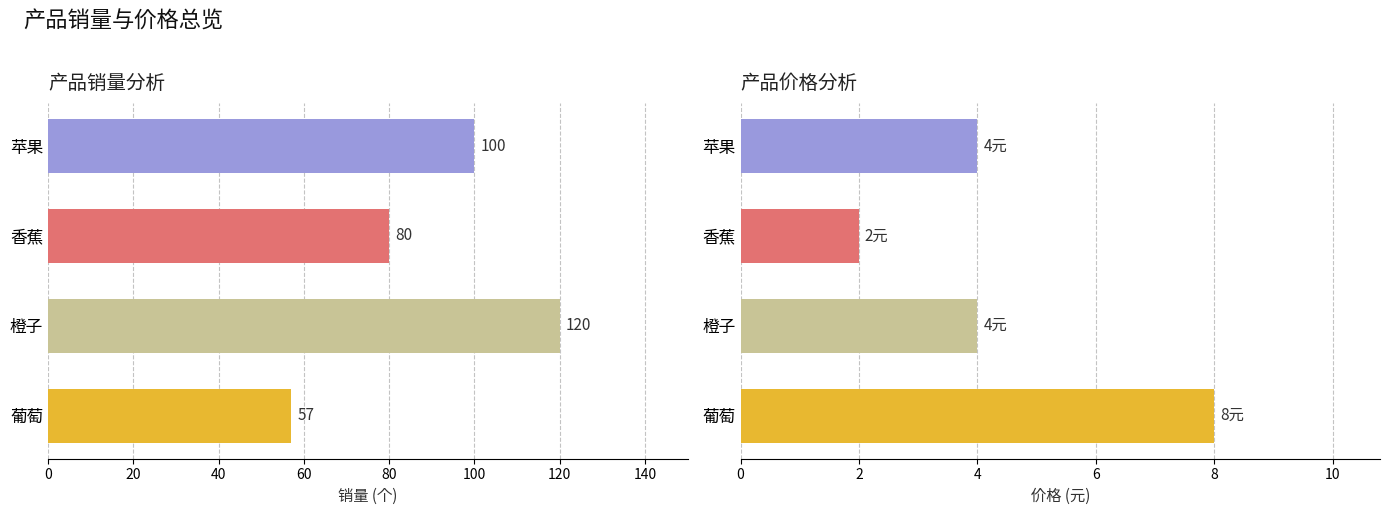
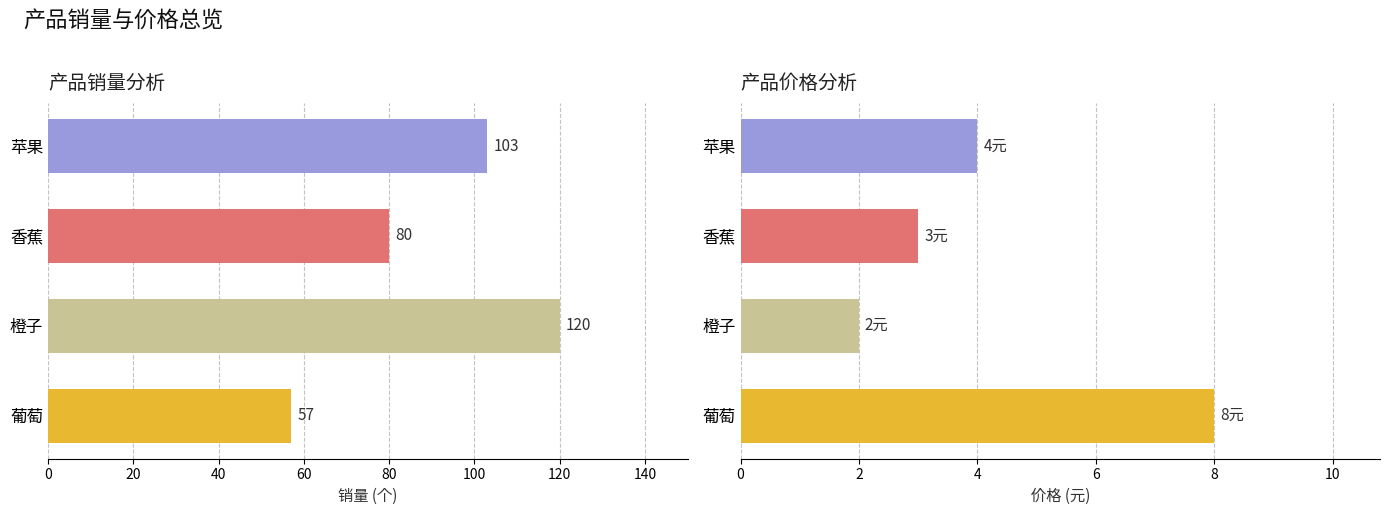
  {
    "产品销量分析": {
-     "苹果": "100",
+     "苹果": "103",
      "香蕉": "80",
      "橙子": "120",
      "葡萄": "57"
    },
    "产品价格分析": {
      "苹果": "4元",
-     "香蕉": "2元",
-     "橙子": "4元",
+     "香蕉": "3元",
+     "橙子": "2元",
      "葡萄": "8元"
    }
  }
